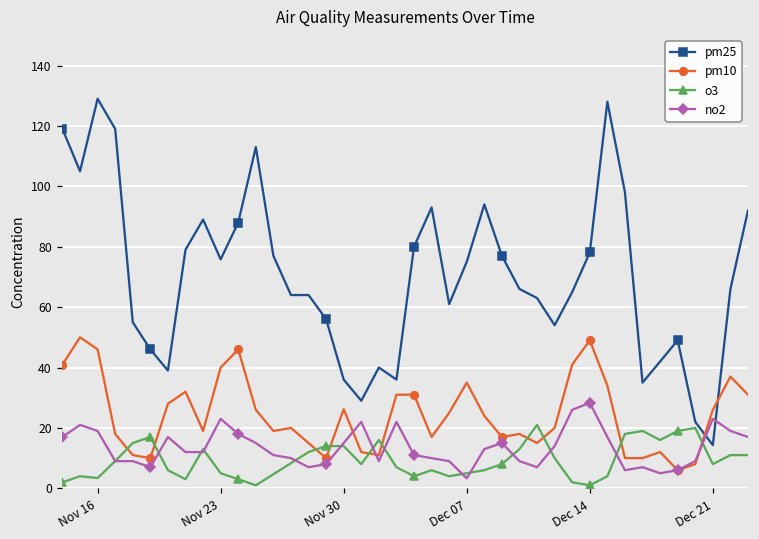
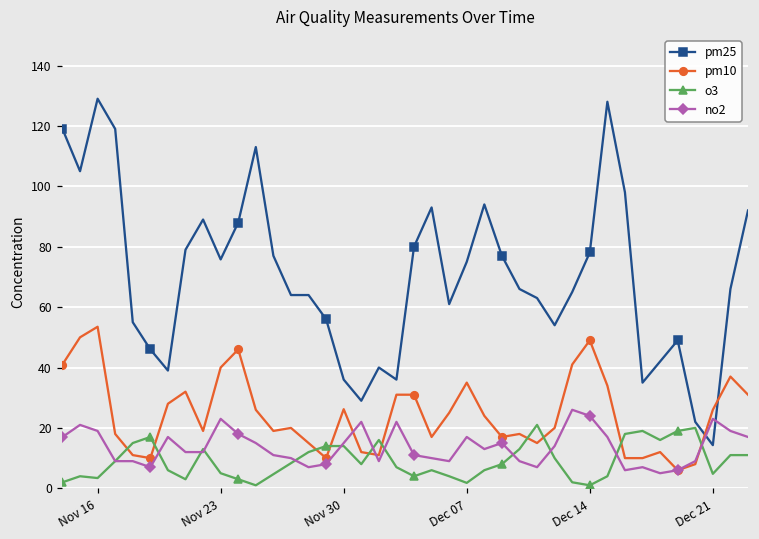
  {
    "pm25": {
      "Nov 16": 129,
      "Nov 23": 76,
      "Nov 30": 36,
      "Dec 07": 75,
      "Dec 14": 78,
      "Dec 21": 14
    },
    "pm10": {
-     "Nov 16": 46,
+     "Nov 16": 54,
      "Nov 23": 40,
      "Nov 30": 26,
      "Dec 07": 35,
      "Dec 14": 49,
      "Dec 21": 26
    },
    "o3": {
      "Nov 16": 3,
      "Nov 23": 5,
      "Nov 30": 14,
-     "Dec 07": 5,
+     "Dec 07": 2,
      "Dec 14": 1,
-     "Dec 21": 8
+     "Dec 21": 5
    },
    "no2": {
      "Nov 16": 19,
      "Nov 23": 23,
      "Nov 30": 15,
-     "Dec 07": 3,
-     "Dec 14": 28,
+     "Dec 07": 17,
+     "Dec 14": 24,
      "Dec 21": 23
    }
  }
